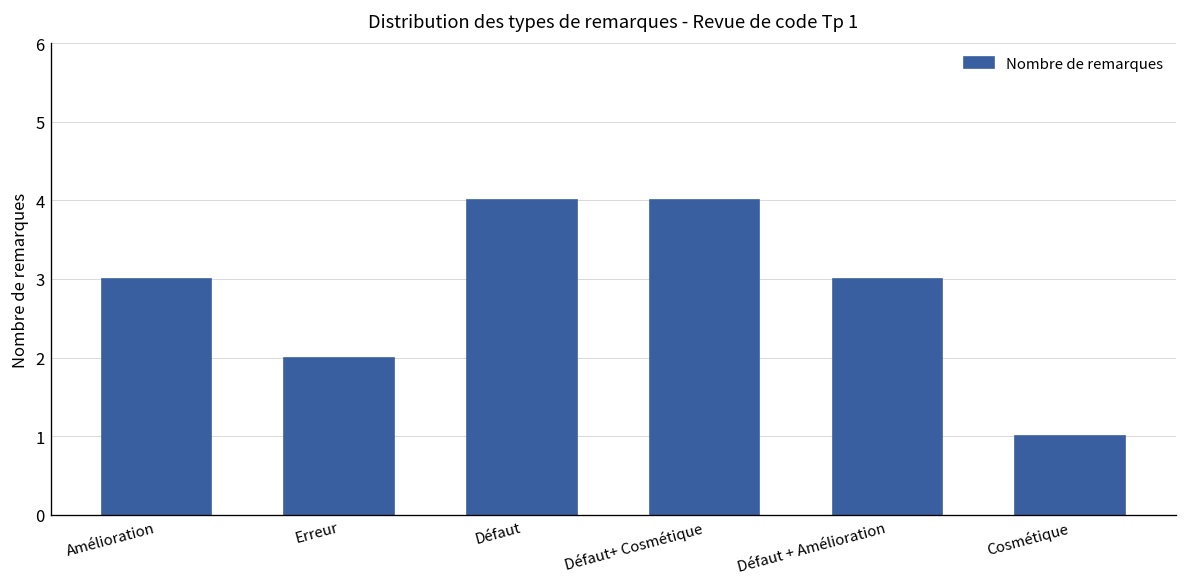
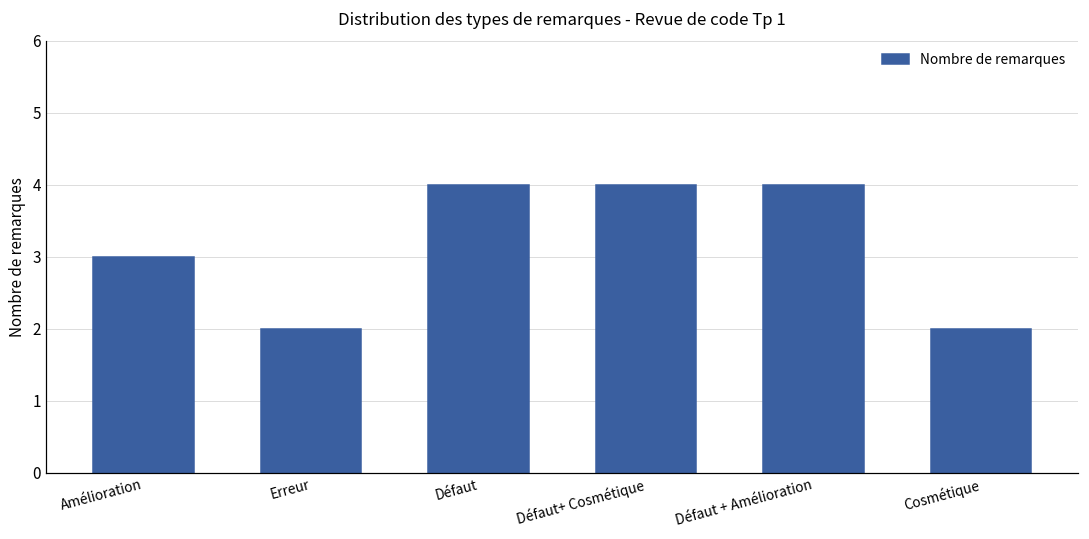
  {
    "Amélioration": 3,
    "Erreur": 2,
    "Défaut": 4,
    "Défaut+ Cosmétique": 4,
-   "Défaut + Amélioration": 3,
-   "Cosmétique": 1
+   "Défaut + Amélioration": 4,
+   "Cosmétique": 2
  }
